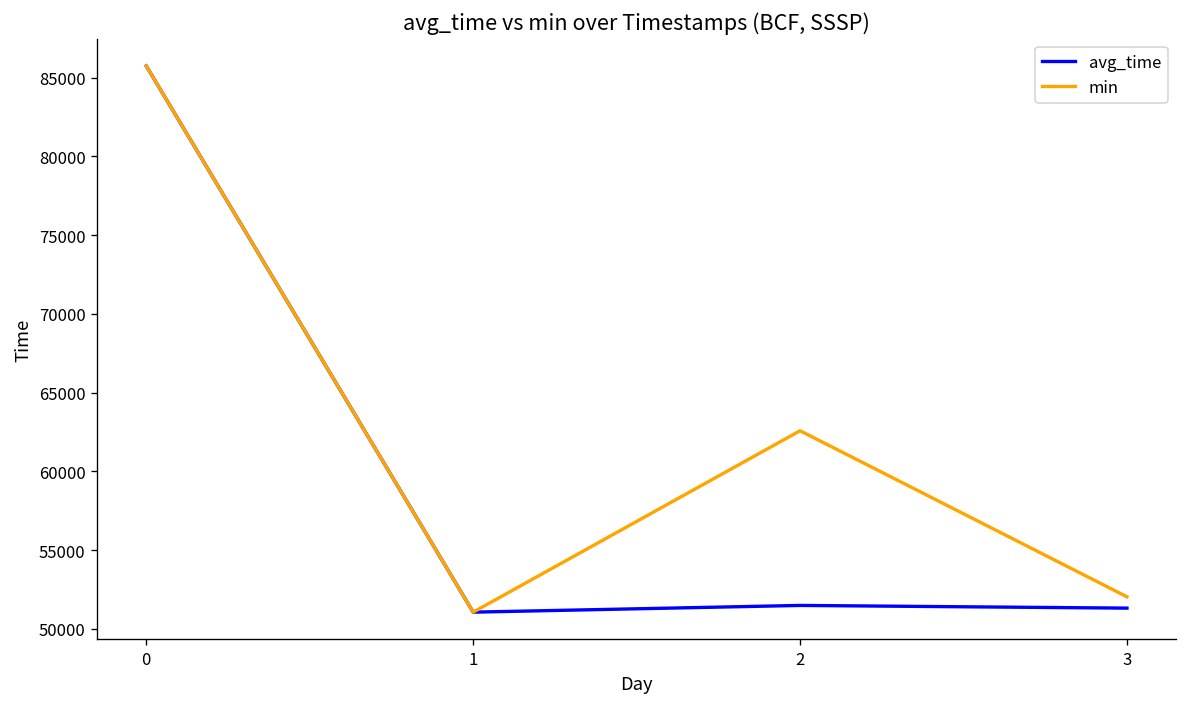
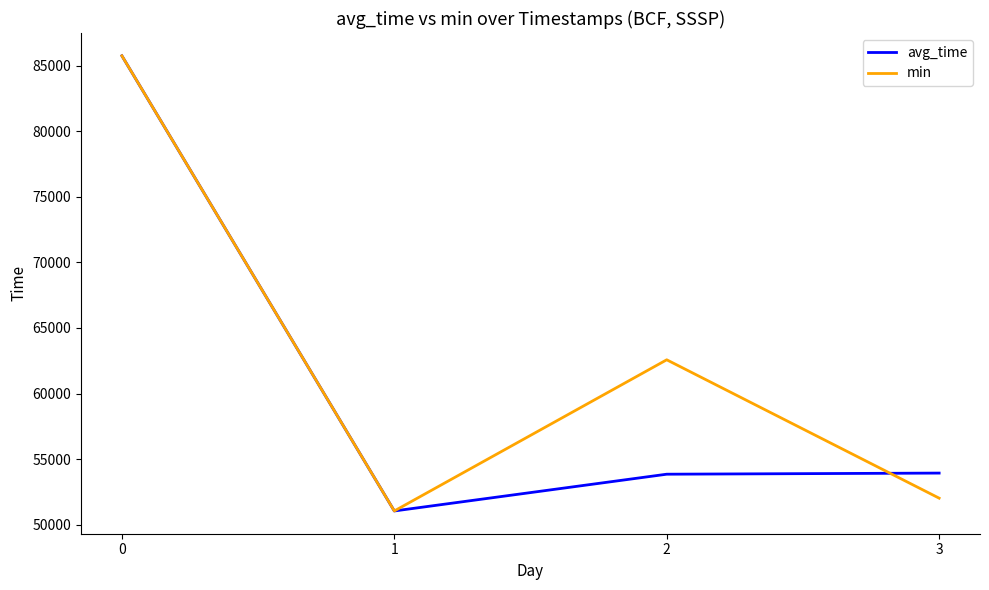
  {
    "avg_time": {
-     "2": 51500,
-     "3": 51300
+     "2": 53900,
+     "3": 53900
    },
    "min": {
      "2": 62600,
      "3": 52000
    }
  }
